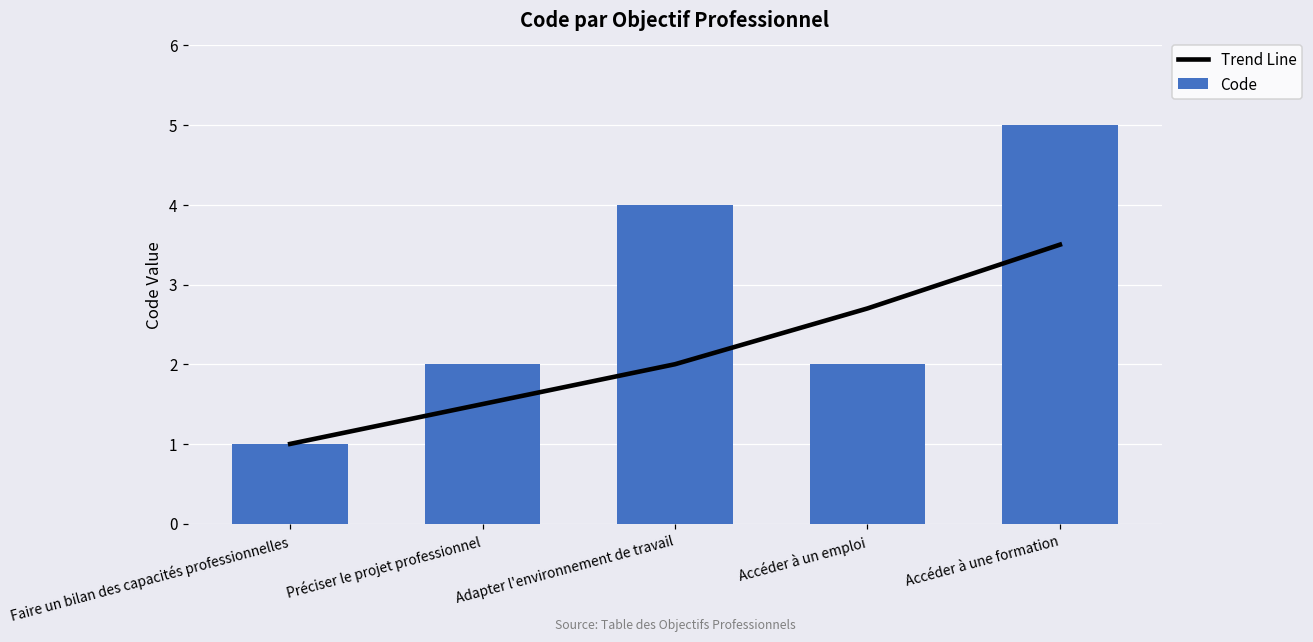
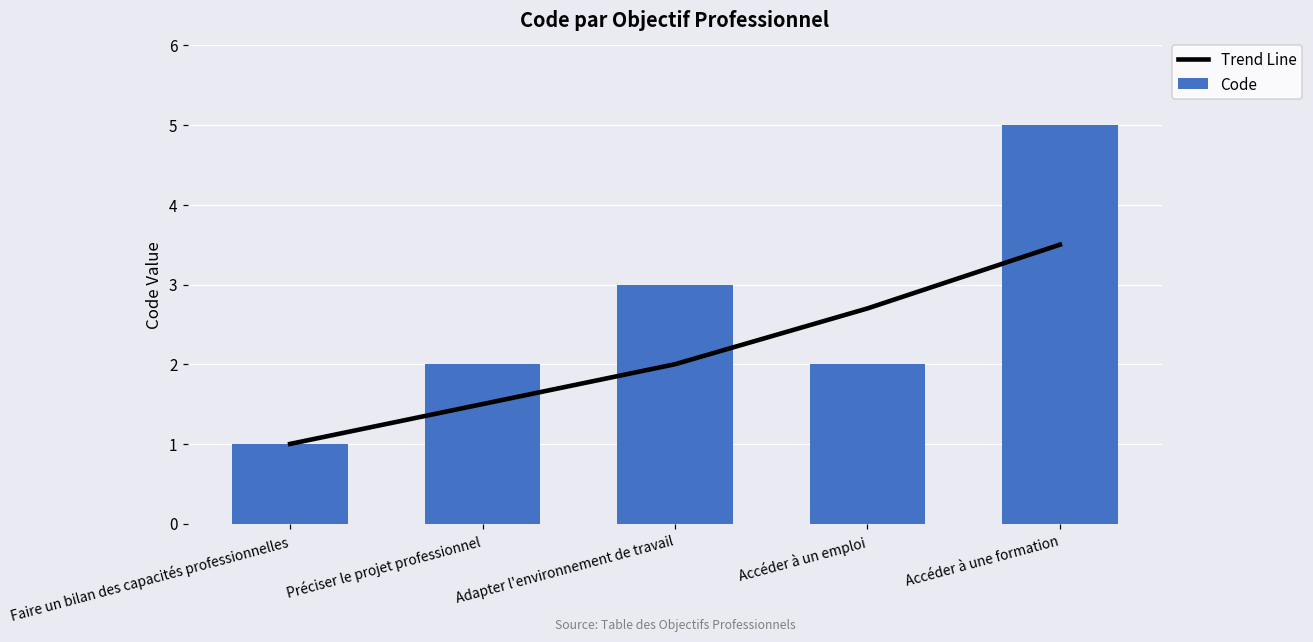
  {
    "Trend Line": {
      "Faire un bilan des capacités professionnelles": 1,
      "Préciser le projet professionnel": 1.5,
      "Adapter l'environnement de travail": 2,
      "Accéder à un emploi": 2.7,
      "Accéder à une formation": 3.5
    },
    "Code": {
      "Faire un bilan des capacités professionnelles": 1,
      "Préciser le projet professionnel": 2,
-     "Adapter l'environnement de travail": 4,
+     "Adapter l'environnement de travail": 3,
      "Accéder à un emploi": 2,
      "Accéder à une formation": 5
    }
  }
